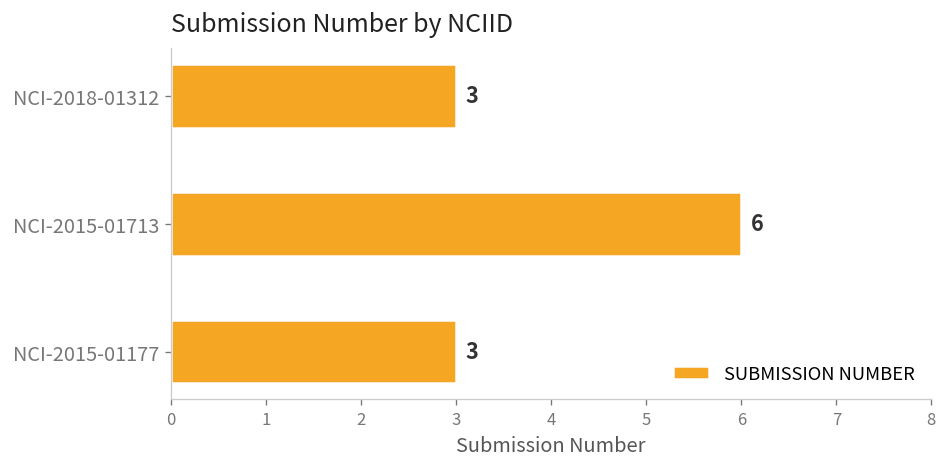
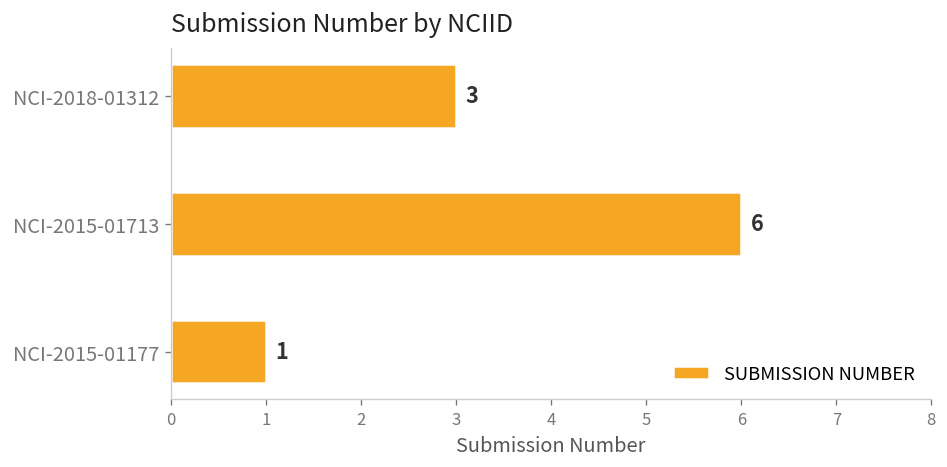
  {
    "NCI-2018-01312": 3,
    "NCI-2015-01713": 6,
-   "NCI-2015-01177": 3
+   "NCI-2015-01177": 1
  }
